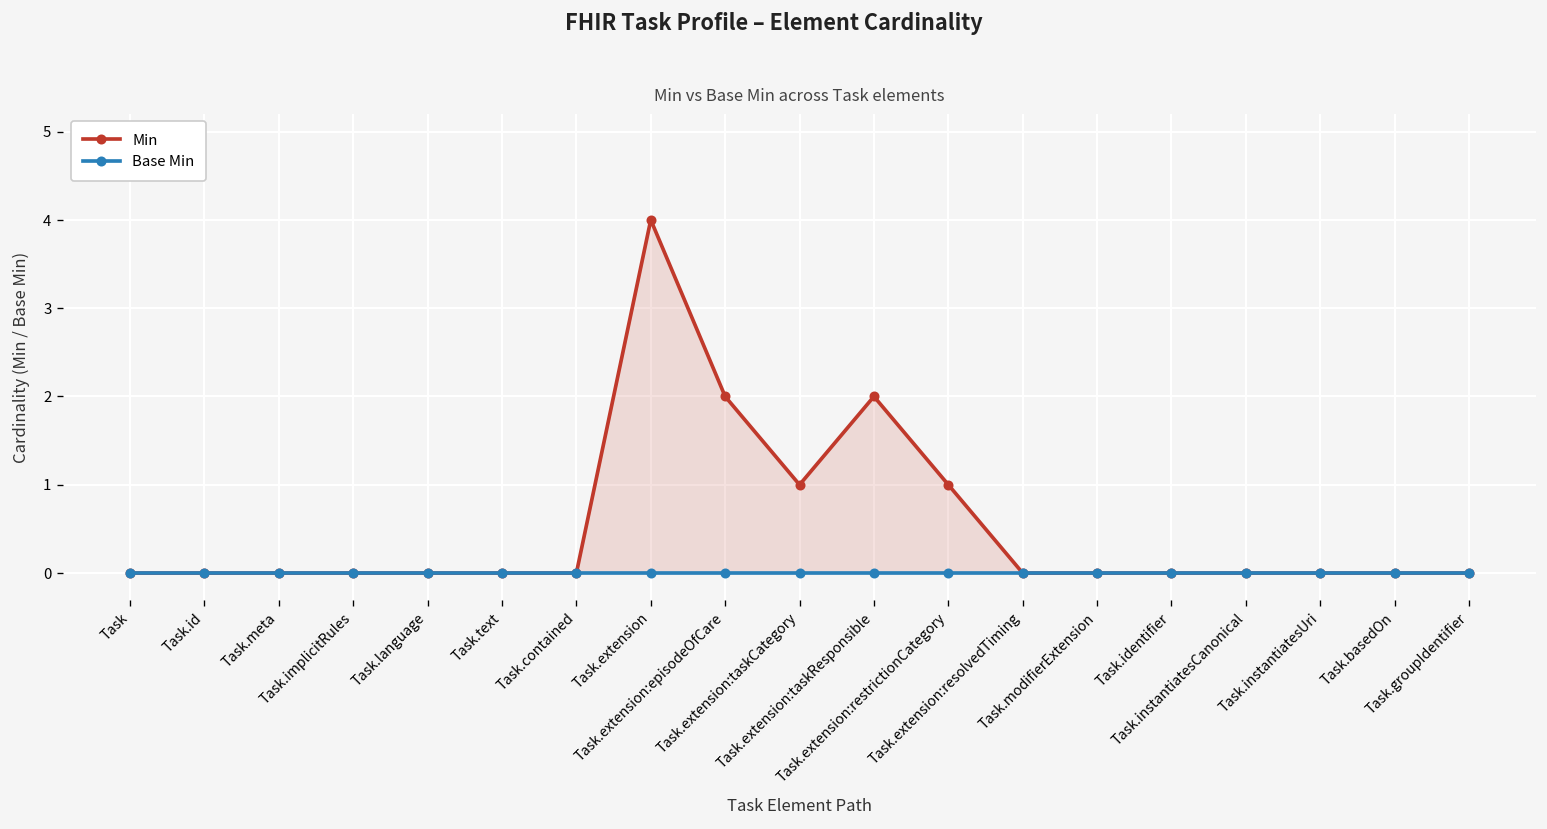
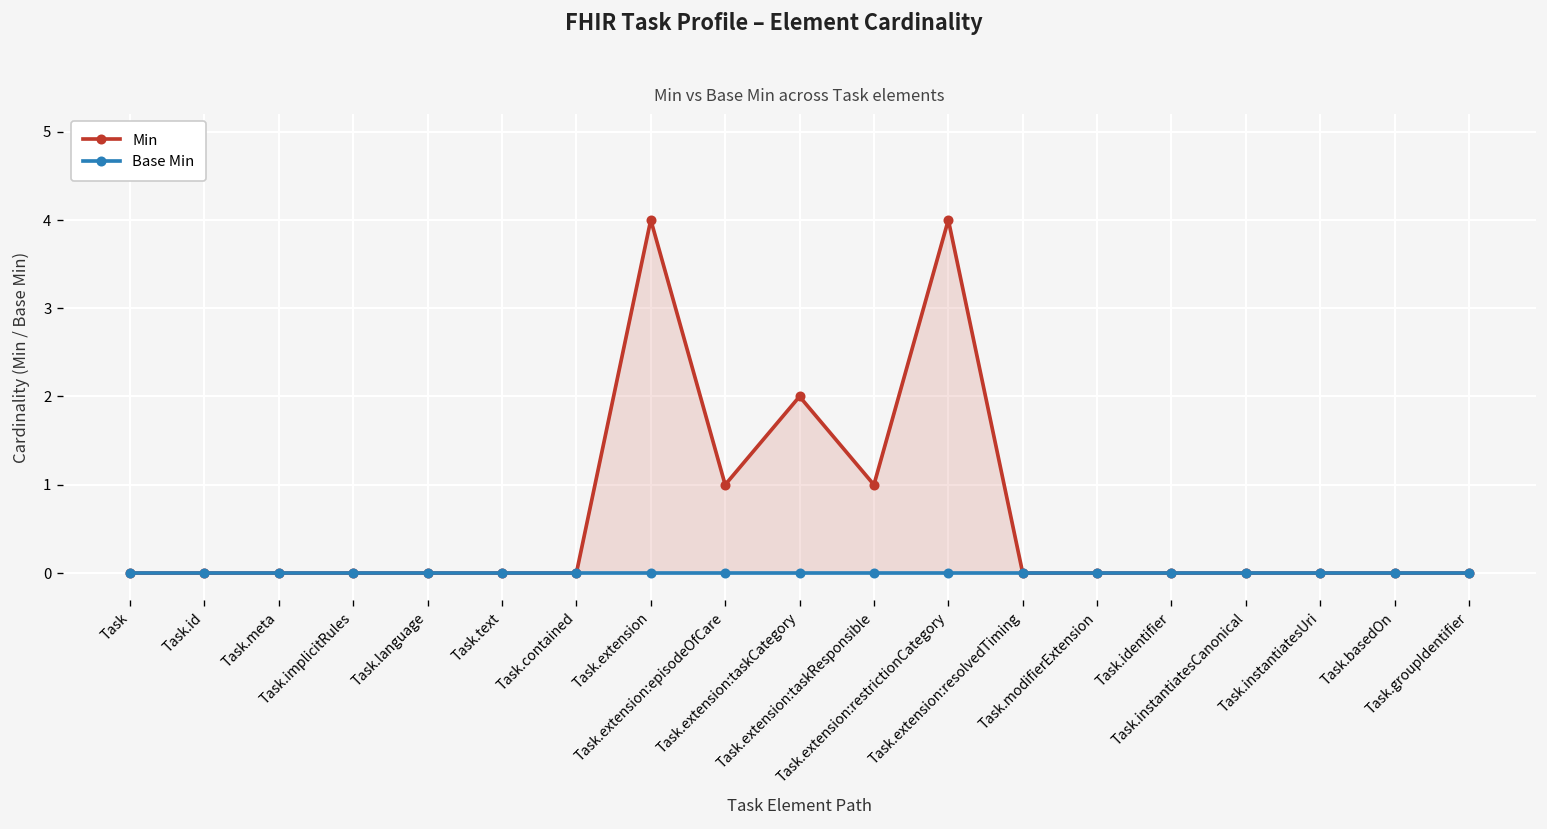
  {
    "Min": {
      "Task.extension": 4,
-     "Task.extension:episodeOfCare": 2,
-     "Task.extension:taskCategory": 1,
-     "Task.extension:taskResponsible": 2,
-     "Task.extension:restrictionCategory": 1
+     "Task.extension:episodeOfCare": 1,
+     "Task.extension:taskCategory": 2,
+     "Task.extension:taskResponsible": 1,
+     "Task.extension:restrictionCategory": 4
    },
    "Base Min": {
      "Task.extension": 0,
      "Task.extension:episodeOfCare": 0,
      "Task.extension:taskCategory": 0,
      "Task.extension:taskResponsible": 0,
      "Task.extension:restrictionCategory": 0
    }
  }
